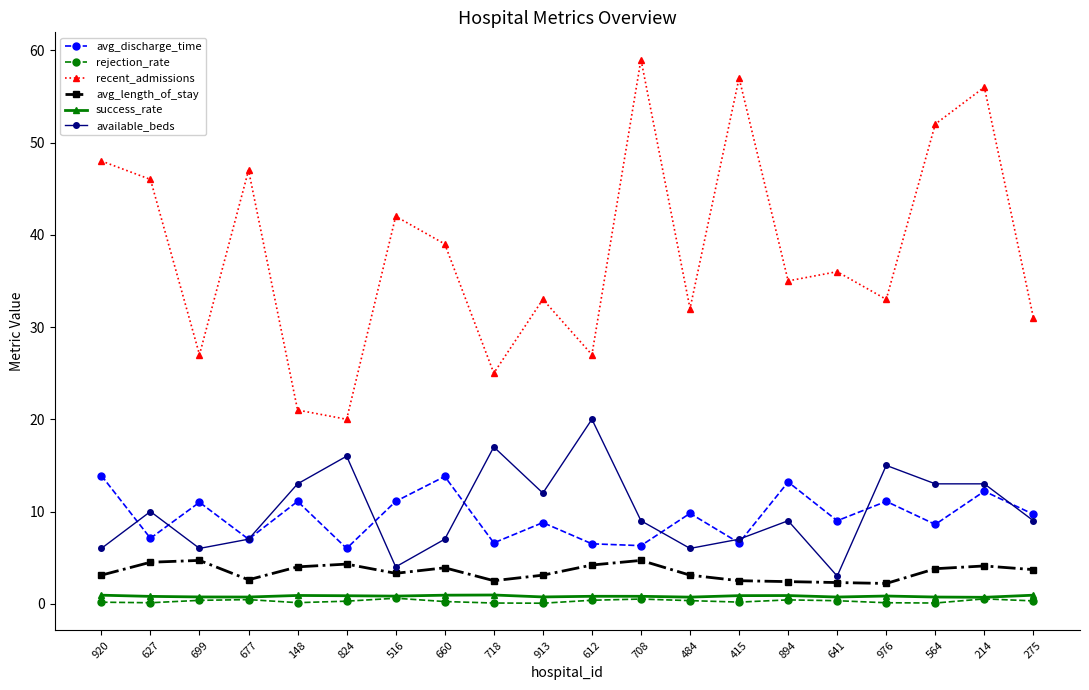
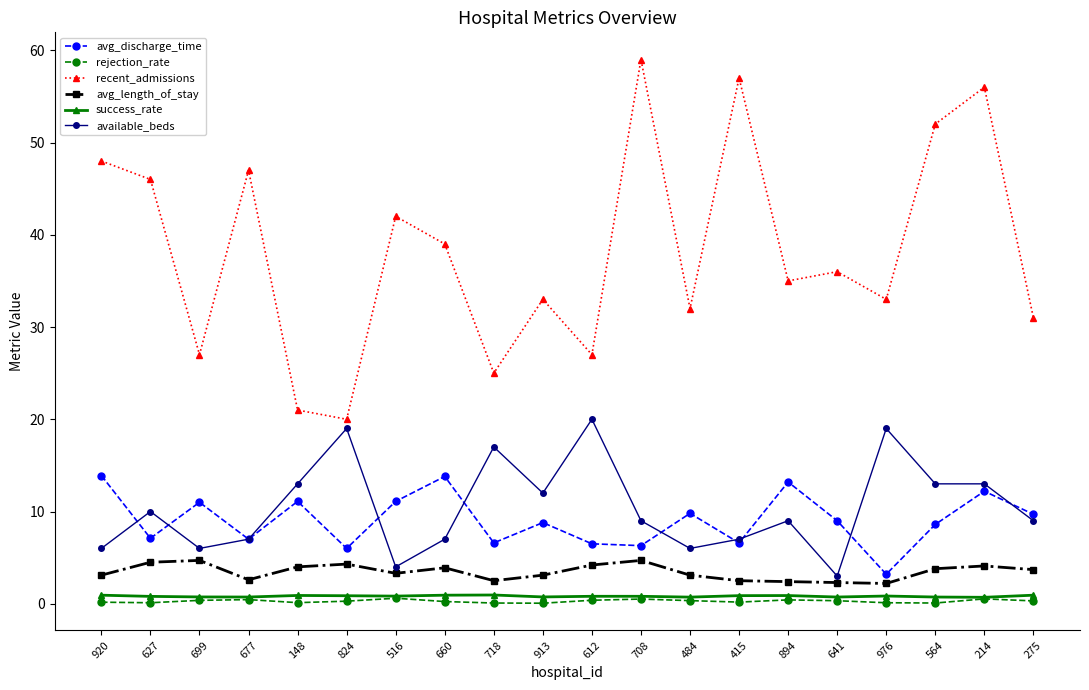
  {
    "avg_discharge_time": {
      "920": 14,
      "627": 7,
      "699": 11,
      "148": 11,
      "824": 6,
      "516": 11,
      "660": 14,
      "718": 7,
      "913": 9,
      "612": 7,
      "708": 6,
      "484": 10,
      "415": 7,
      "894": 13,
      "641": 9,
-     "976": 11,
+     "976": 3,
      "564": 9,
      "214": 12,
      "275": 10
    },
    "recent_admissions": {
      "920": 48,
      "627": 46,
      "699": 27,
      "677": 47,
      "148": 21,
      "824": 20,
      "516": 42,
      "660": 39,
      "718": 25,
      "913": 33,
      "612": 27,
      "708": 59,
      "484": 32,
      "415": 57,
      "894": 35,
      "641": 36,
      "976": 33,
      "564": 52,
      "214": 56,
      "275": 31
    },
    "avg_length_of_stay": {
      "920": 3,
      "627": 5,
      "699": 5,
      "677": 3,
      "148": 4,
      "824": 4,
      "516": 3,
      "660": 4,
      "718": 3,
      "913": 3,
      "612": 4,
      "708": 5,
      "484": 3,
      "415": 3,
      "894": 2,
      "641": 2,
      "976": 2,
      "564": 4,
      "214": 4,
      "275": 4
    },
    "available_beds": {
      "920": 6,
      "627": 10,
      "699": 6,
      "148": 13,
-     "824": 16,
+     "824": 19,
      "516": 4,
      "660": 7,
      "718": 17,
      "913": 12,
      "612": 20,
      "708": 9,
      "484": 6,
      "415": 7,
      "894": 9,
      "641": 3,
-     "976": 15,
+     "976": 19,
      "564": 13,
      "214": 13,
      "275": 9
    }
  }
